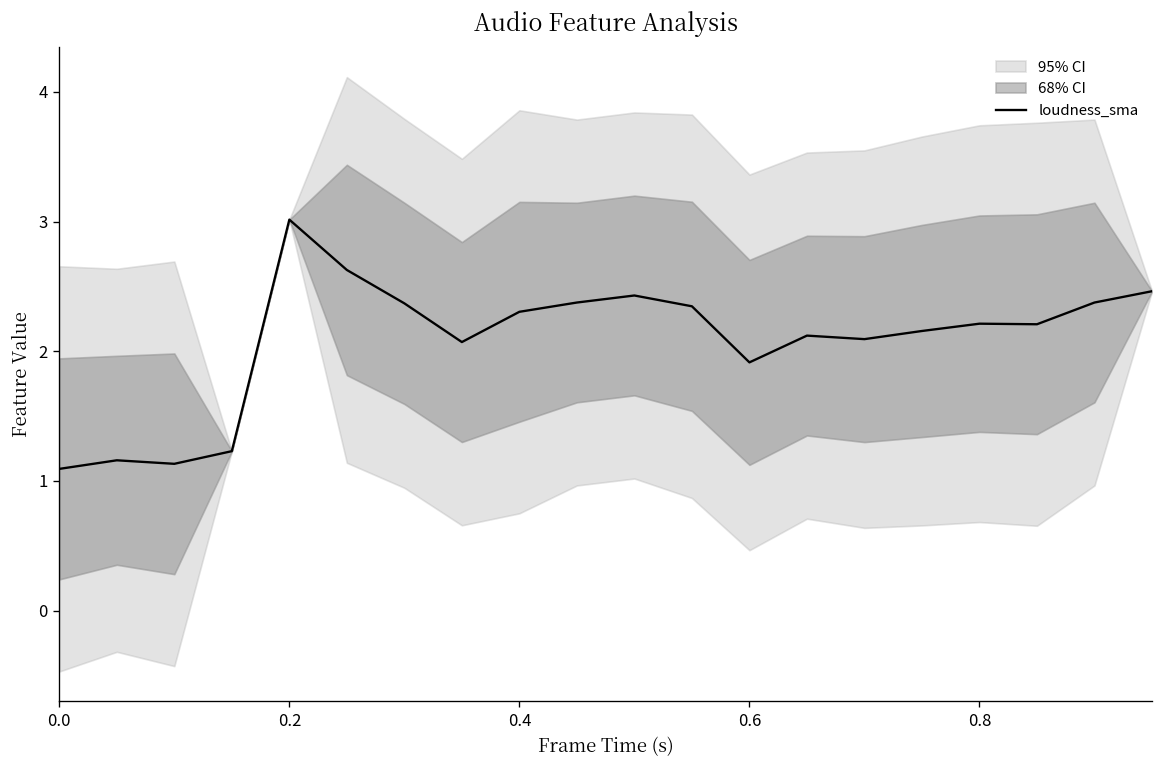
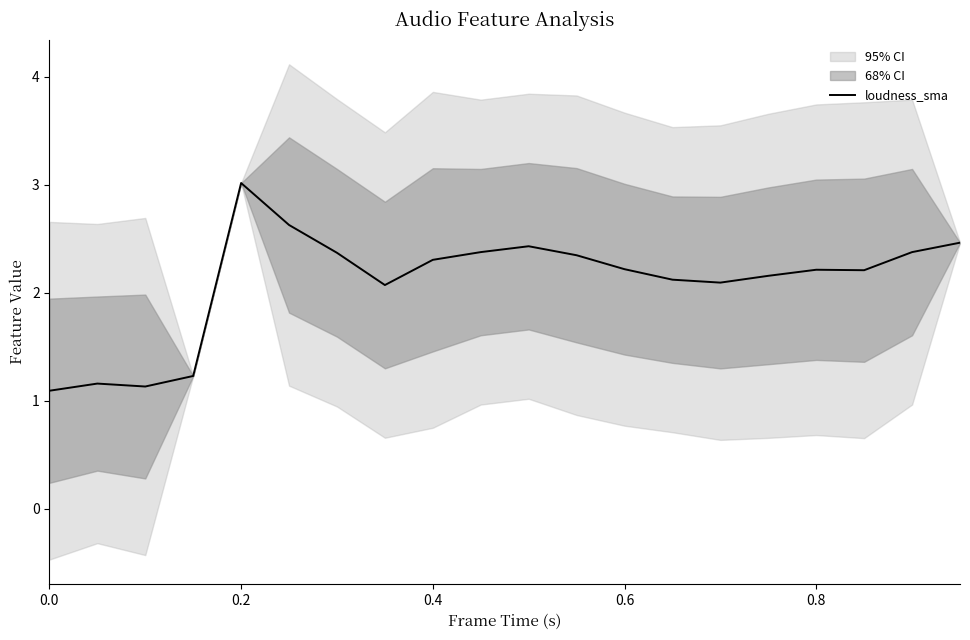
  {
    "loudness_sma": {
      "0.0": 1.09,
      "0.4": 2.30,
-     "0.6": 1.91,
+     "0.6": 2.22,
      "0.8": 2.21
    }
  }
